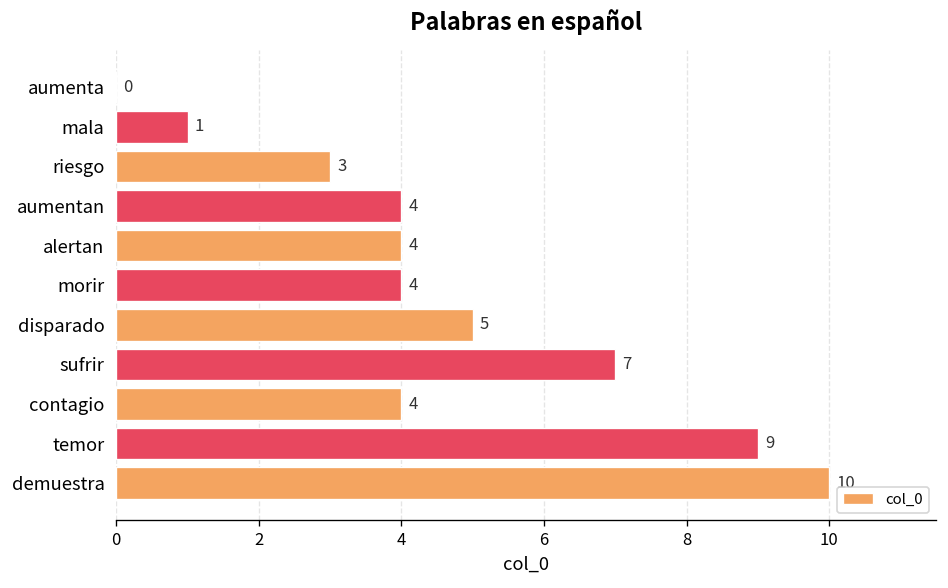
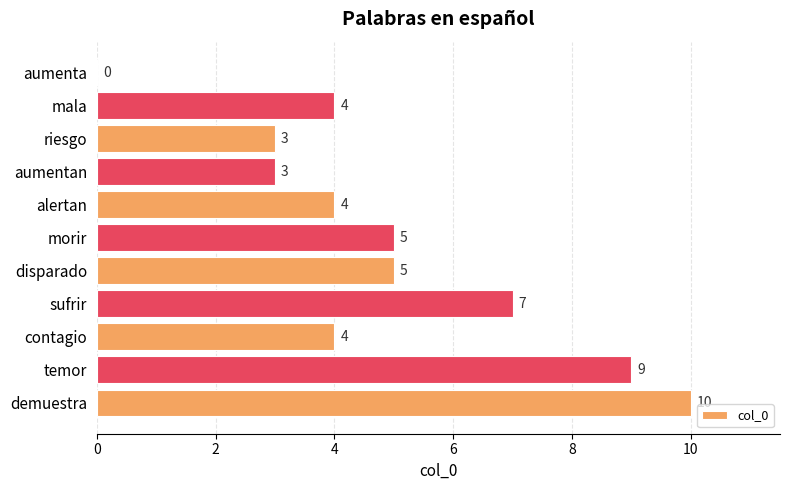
  {
    "aumenta": 0,
-   "mala": 1,
+   "mala": 4,
    "riesgo": 3,
-   "aumentan": 4,
+   "aumentan": 3,
    "alertan": 4,
-   "morir": 4,
+   "morir": 5,
    "disparado": 5,
    "sufrir": 7,
    "contagio": 4,
    "temor": 9
  }
